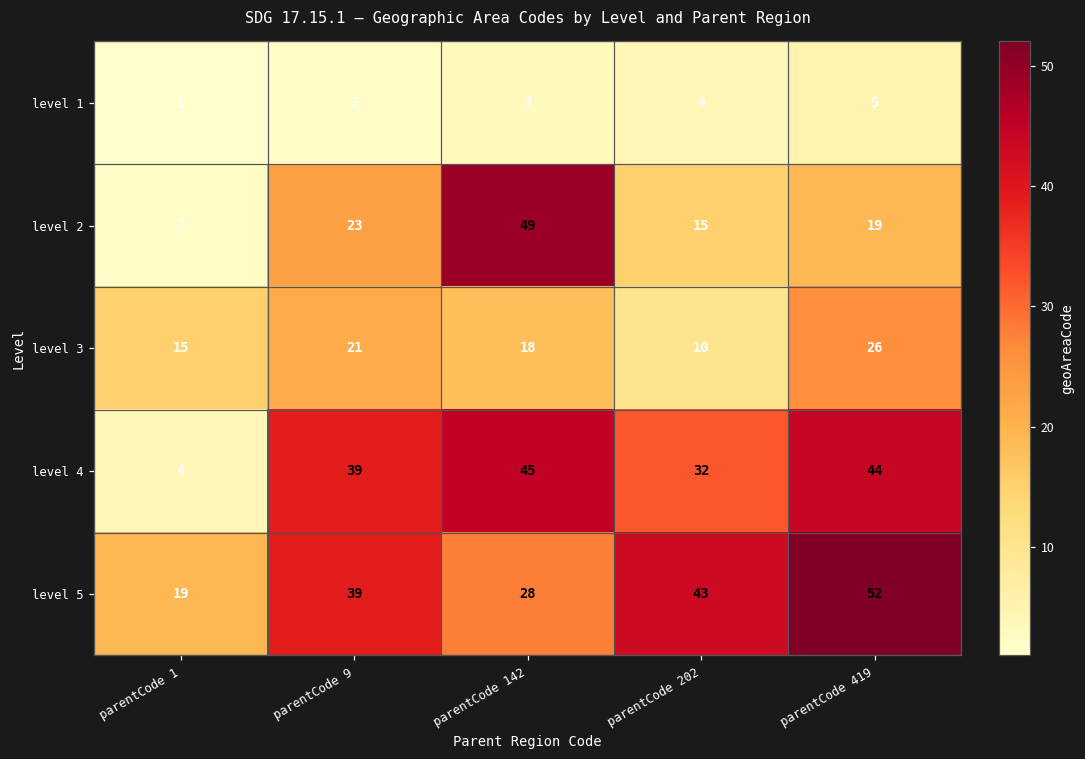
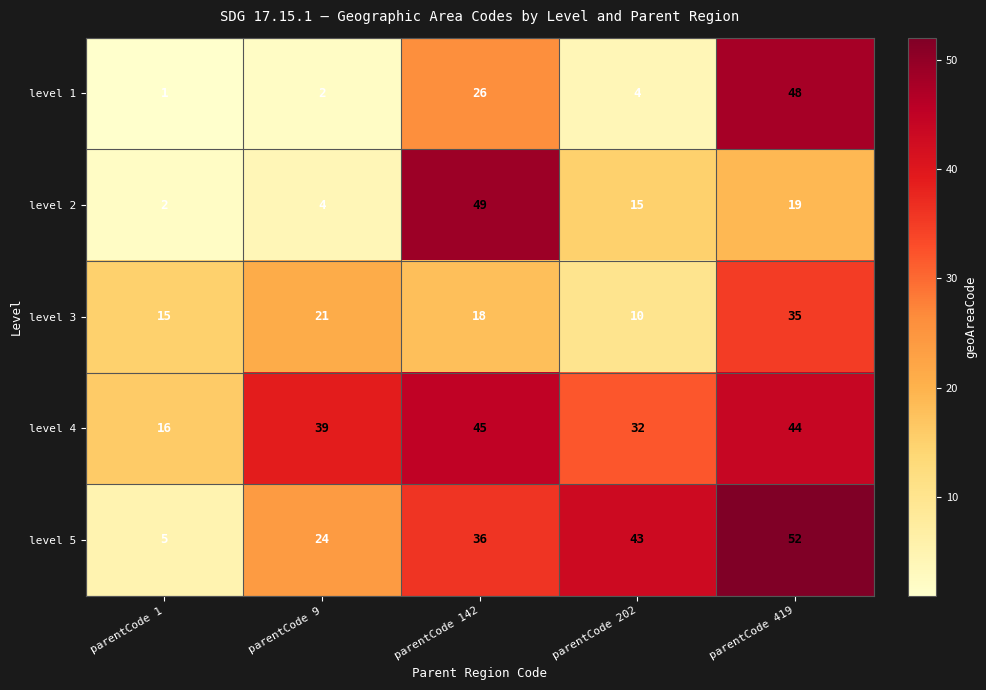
  {
    "level 1": {
      "parentCode 1": 1,
      "parentCode 9": 2,
-     "parentCode 142": 3,
+     "parentCode 142": 26,
      "parentCode 202": 4,
-     "parentCode 419": 5
+     "parentCode 419": 48
    },
    "level 2": {
      "parentCode 1": 2,
-     "parentCode 9": 23,
+     "parentCode 9": 4,
      "parentCode 142": 49,
      "parentCode 202": 15,
      "parentCode 419": 19
    },
    "level 3": {
      "parentCode 1": 15,
      "parentCode 9": 21,
      "parentCode 142": 18,
      "parentCode 202": 10,
-     "parentCode 419": 26
+     "parentCode 419": 35
    },
    "level 4": {
-     "parentCode 1": 4,
+     "parentCode 1": 16,
      "parentCode 9": 39,
      "parentCode 142": 45,
      "parentCode 202": 32,
      "parentCode 419": 44
    },
    "level 5": {
-     "parentCode 1": 19,
-     "parentCode 9": 39,
-     "parentCode 142": 28,
+     "parentCode 1": 5,
+     "parentCode 9": 24,
+     "parentCode 142": 36,
      "parentCode 202": 43,
      "parentCode 419": 52
    }
  }
